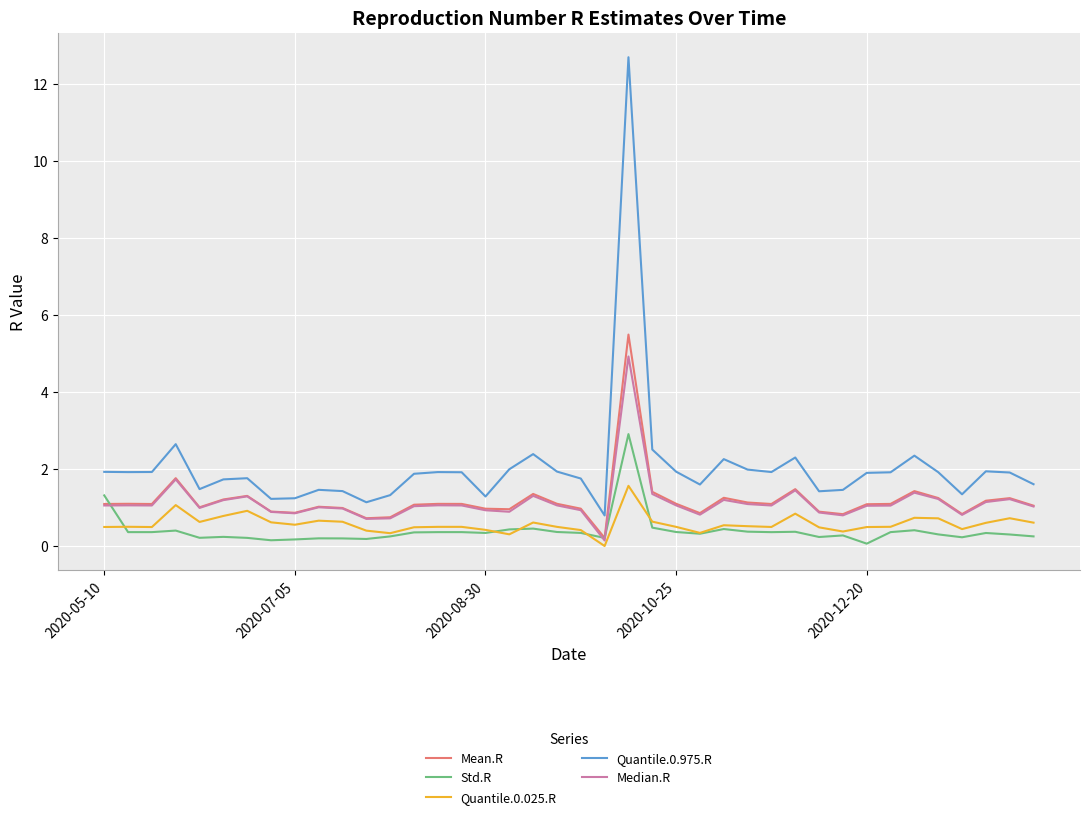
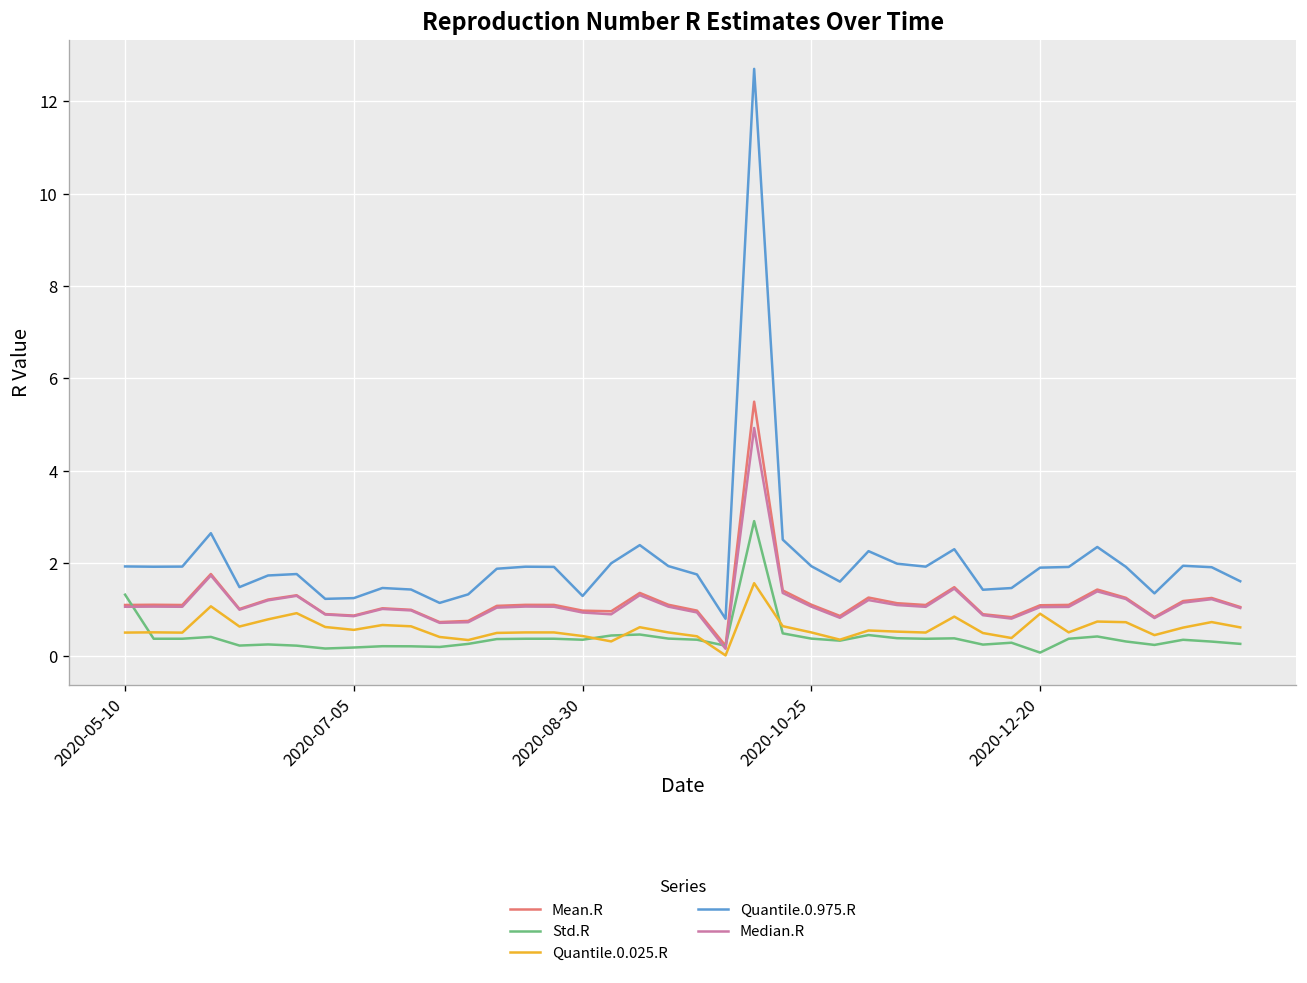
  {
    "Std.R": {
      "2020-05-10": 1.3,
      "2020-07-05": 0.2,
      "2020-08-30": 0.3,
      "2020-10-25": 0.4,
      "2020-12-20": 0.1
    },
    "Quantile.0.025.R": {
      "2020-05-10": 0.5,
      "2020-07-05": 0.6,
      "2020-08-30": 0.4,
      "2020-10-25": 0.5,
-     "2020-12-20": 0.5
+     "2020-12-20": 0.9
    },
    "Quantile.0.975.R": {
      "2020-05-10": 1.9,
      "2020-07-05": 1.2,
      "2020-08-30": 1.3,
      "2020-10-25": 1.9,
      "2020-12-20": 1.9
    }
  }
